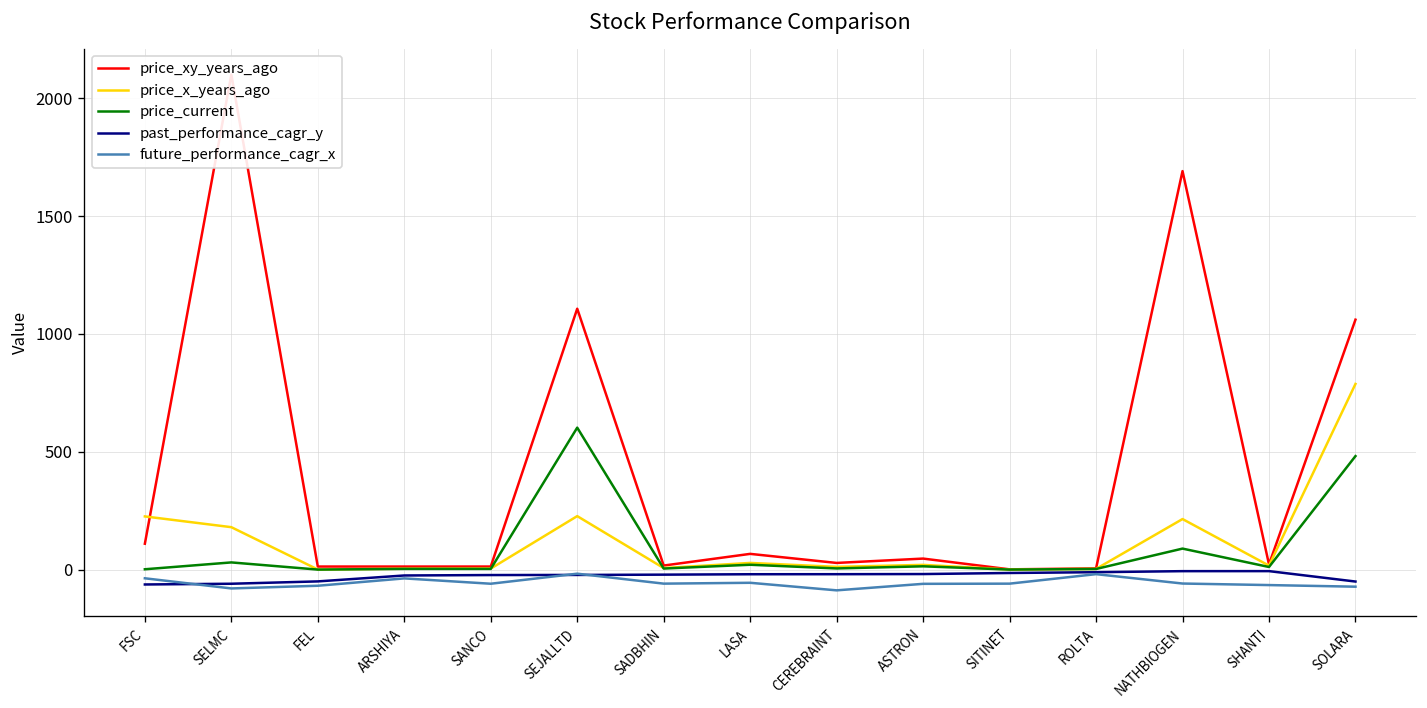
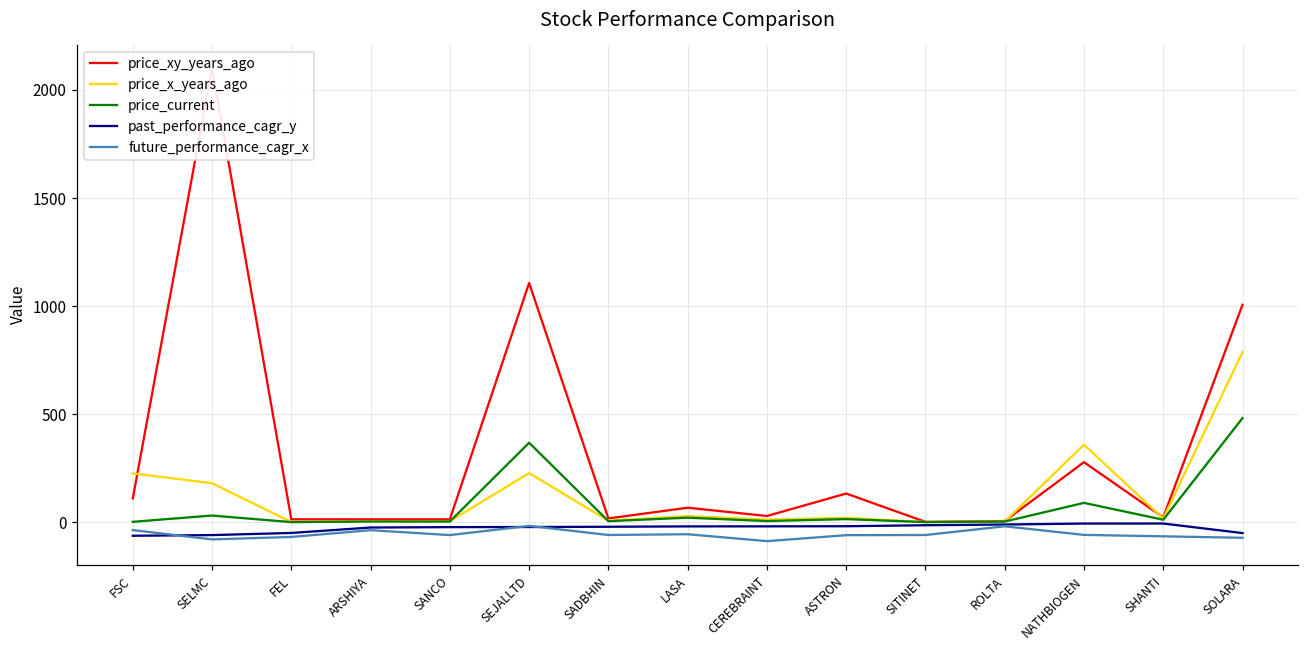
  {
    "price_xy_years_ago": {
      "FSC": 110,
      "SEJALLTD": 1110,
      "LASA": 70,
      "CEREBRAINT": 30,
-     "ASTRON": 50,
-     "NATHBIOGEN": 1690,
-     "SOLARA": 1060
+     "ASTRON": 130,
+     "NATHBIOGEN": 280,
+     "SOLARA": 1010
    },
    "price_x_years_ago": {
      "FSC": 230,
      "SELMC": 180,
      "SEJALLTD": 230,
-     "NATHBIOGEN": 210,
+     "NATHBIOGEN": 360,
      "SOLARA": 790
    },
    "price_current": {
      "FSC": 0,
      "SELMC": 30,
-     "SEJALLTD": 600,
+     "SEJALLTD": 370,
      "NATHBIOGEN": 90,
      "SOLARA": 480
    },
    "past_performance_cagr_y": {
      "FSC": -60,
      "SELMC": -60,
      "FEL": -50,
      "SANCO": -20,
      "SADBHIN": -20,
      "LASA": -20,
      "CEREBRAINT": -20,
      "ASTRON": -20,
      "SITINET": -10,
      "NATHBIOGEN": -10,
      "SHANTI": -10,
      "SOLARA": -50
    },
    "future_performance_cagr_x": {
      "FSC": -40,
      "SELMC": -80,
      "FEL": -70,
      "SANCO": -60,
      "SADBHIN": -60,
      "LASA": -60,
      "CEREBRAINT": -90,
      "ASTRON": -60,
      "SITINET": -60,
      "NATHBIOGEN": -60,
      "SHANTI": -70,
      "SOLARA": -70
    }
  }
